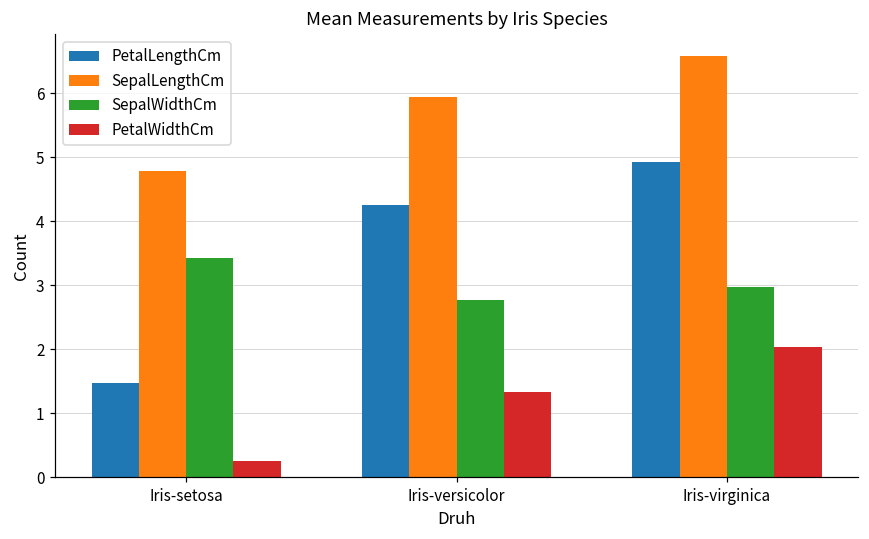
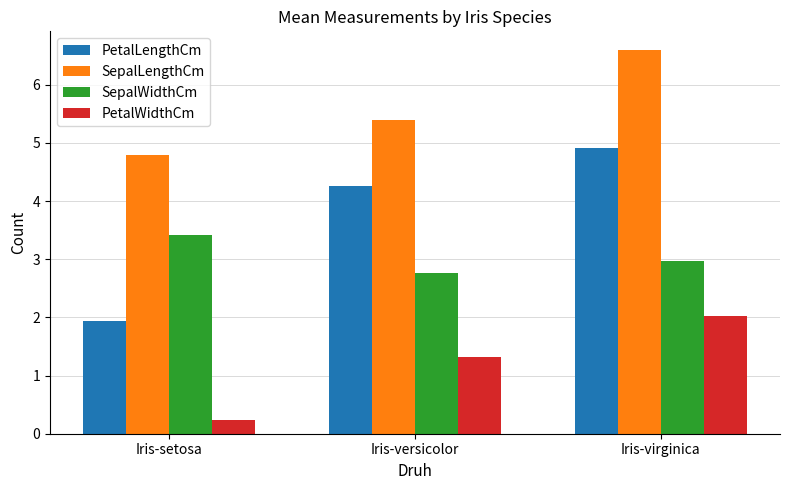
  {
    "PetalLengthCm": {
-     "Iris-setosa": 1.5,
+     "Iris-setosa": 1.9,
      "Iris-versicolor": 4.3,
      "Iris-virginica": 4.9
    },
    "SepalLengthCm": {
      "Iris-setosa": 4.8,
-     "Iris-versicolor": 5.9,
+     "Iris-versicolor": 5.4,
      "Iris-virginica": 6.6
    },
    "SepalWidthCm": {
      "Iris-setosa": 3.4,
      "Iris-versicolor": 2.8,
      "Iris-virginica": 3.0
    },
    "PetalWidthCm": {
      "Iris-setosa": 0.2,
      "Iris-versicolor": 1.3,
      "Iris-virginica": 2.0
    }
  }
